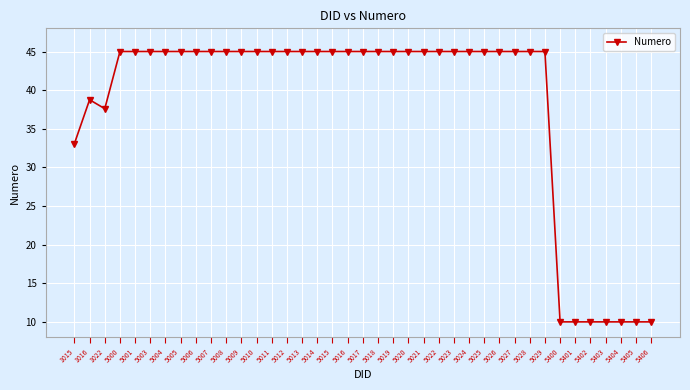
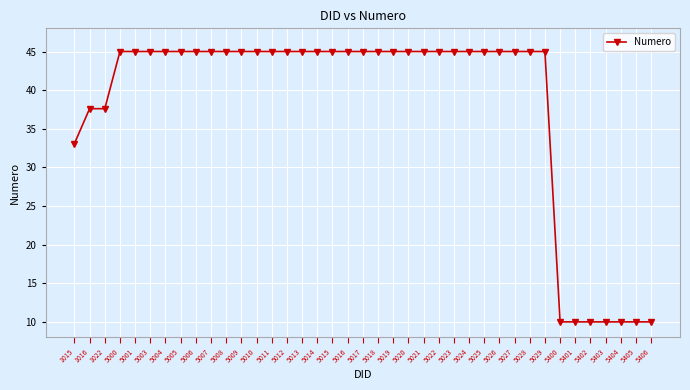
  {
    "1015": 33,
-   "1016": 39,
+   "1016": 38,
    "1022": 38,
    "5000": 45,
    "5001": 45,
    "5003": 45,
    "5004": 45,
    "5005": 45,
    "5006": 45,
    "5007": 45,
    "5008": 45,
    "5009": 45,
    "5010": 45,
    "5011": 45,
    "5012": 45,
    "5013": 45,
    "5014": 45,
    "5015": 45,
    "5016": 45,
    "5017": 45,
    "5018": 45,
    "5019": 45,
    "5020": 45,
    "5021": 45,
    "5022": 45,
    "5023": 45,
    "5024": 45,
    "5025": 45,
    "5026": 45,
    "5027": 45,
    "5028": 45,
    "5029": 45,
    "5400": 10,
    "5401": 10,
    "5402": 10,
    "5403": 10,
    "5404": 10,
    "5405": 10,
    "5406": 10
  }
